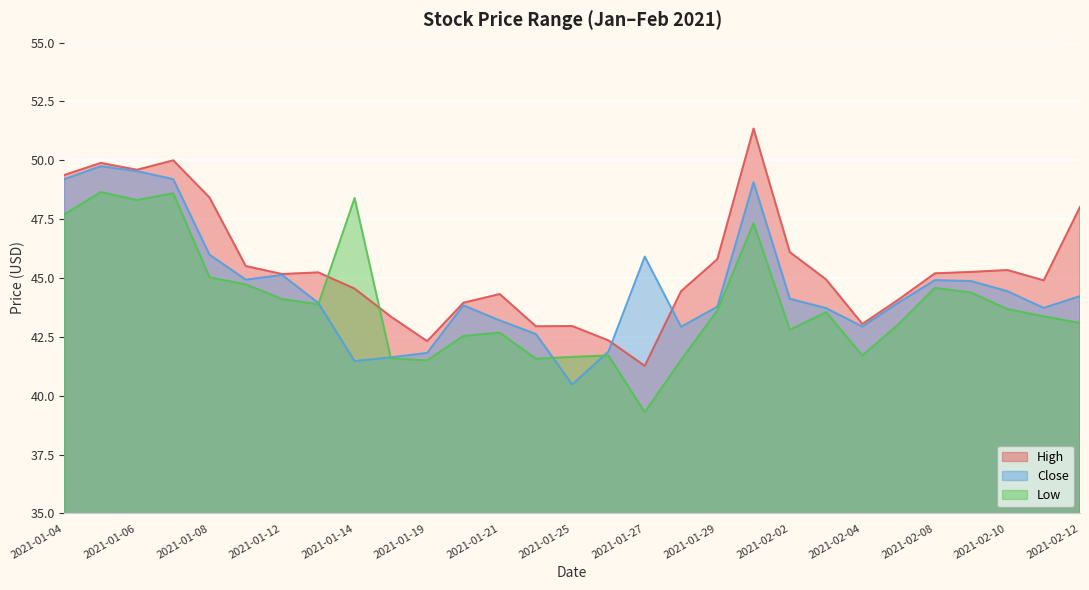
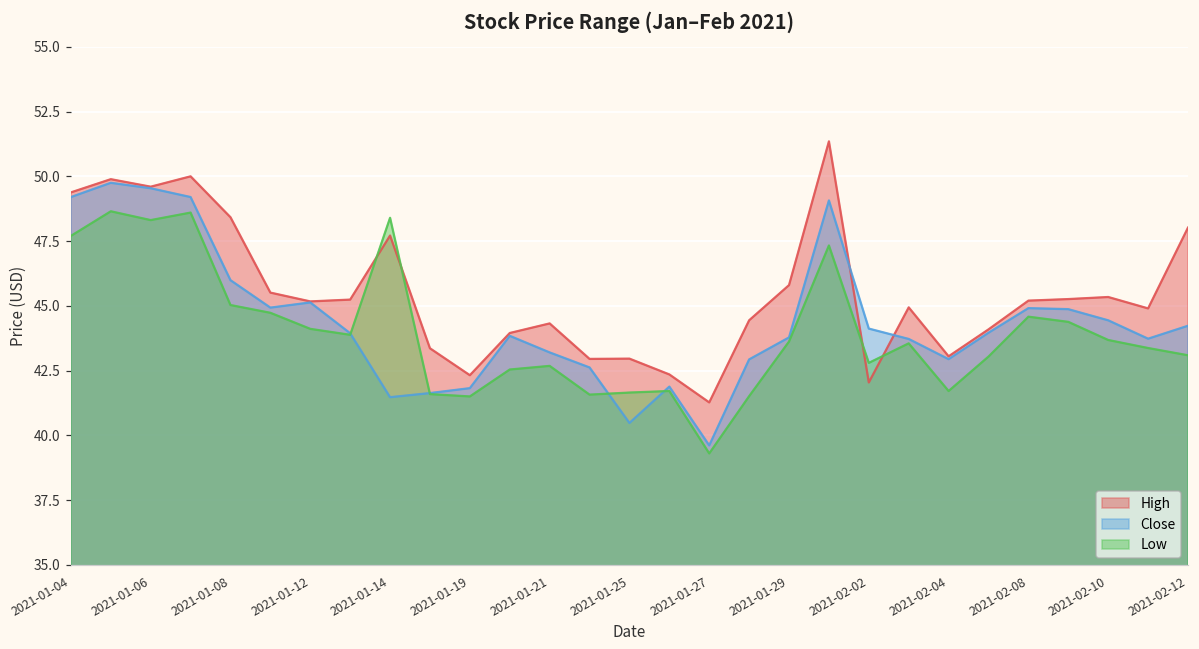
  {
    "High": {
      "2021-01-04": 49.4,
      "2021-01-08": 48.4,
-     "2021-01-14": 44.5,
+     "2021-01-14": 47.7,
      "2021-01-19": 42.3,
      "2021-01-21": 44.3,
      "2021-01-25": 43.0,
      "2021-01-27": 41.3,
      "2021-01-29": 45.8,
-     "2021-02-02": 46.1,
+     "2021-02-02": 42.0,
      "2021-02-04": 43.0,
      "2021-02-08": 45.2,
      "2021-02-10": 45.3,
      "2021-02-12": 48.0
    },
    "Close": {
      "2021-01-04": 49.2,
      "2021-01-08": 46.0,
      "2021-01-14": 41.5,
      "2021-01-19": 41.8,
      "2021-01-21": 43.2,
      "2021-01-25": 40.5,
-     "2021-01-27": 45.9,
+     "2021-01-27": 39.6,
      "2021-01-29": 43.8,
      "2021-02-02": 44.1,
      "2021-02-04": 42.9,
      "2021-02-08": 44.9,
      "2021-02-10": 44.4,
      "2021-02-12": 44.2
    },
    "Low": {
      "2021-01-04": 47.7,
      "2021-01-06": 48.3,
      "2021-01-08": 45.0,
      "2021-01-12": 44.1,
      "2021-01-14": 48.4,
      "2021-01-19": 41.5,
      "2021-01-21": 42.7,
      "2021-01-25": 41.7,
      "2021-01-27": 39.3,
      "2021-01-29": 43.6,
      "2021-02-02": 42.8,
      "2021-02-04": 41.7,
      "2021-02-08": 44.6,
      "2021-02-10": 43.7,
      "2021-02-12": 43.1
    }
  }
